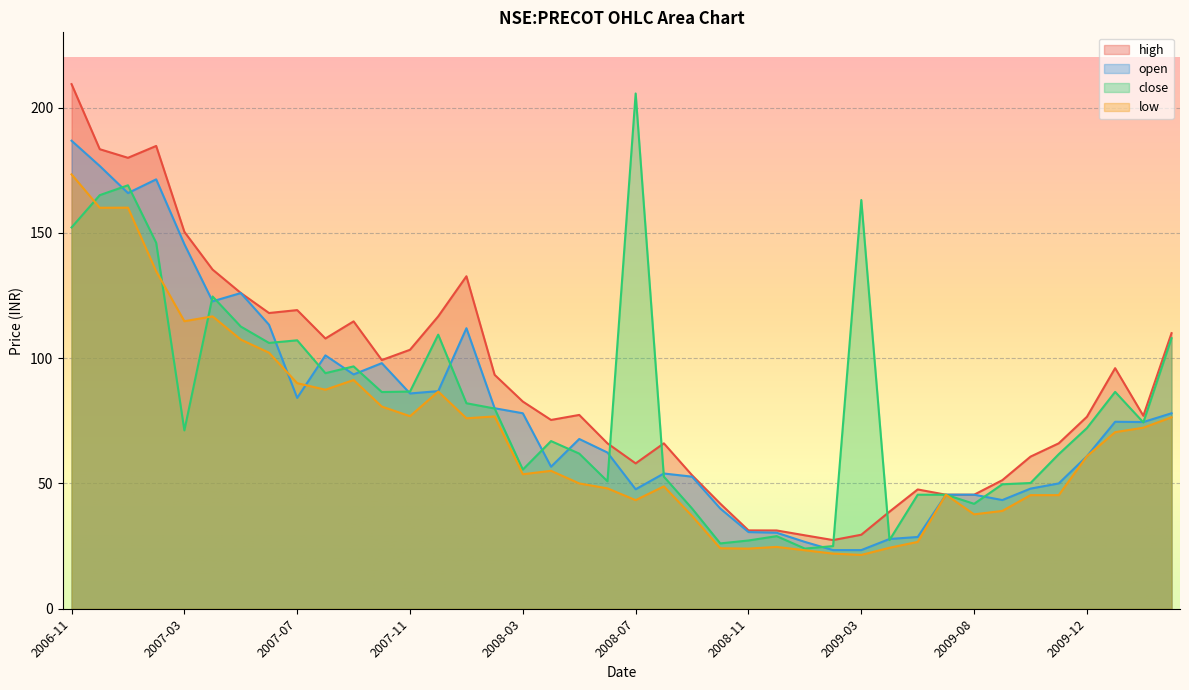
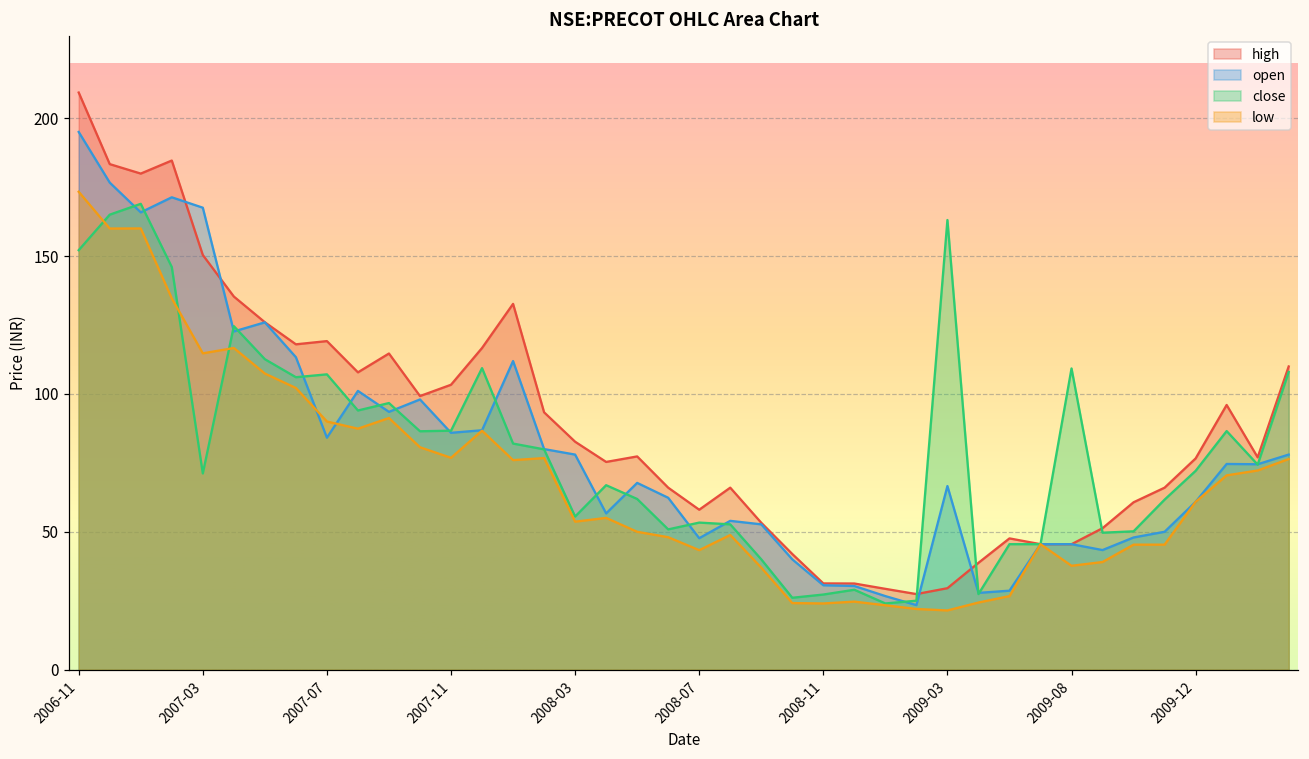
  {
    "open": {
-     "2006-11": 187,
-     "2007-03": 145,
+     "2006-11": 195,
+     "2007-03": 168,
      "2007-07": 84,
      "2008-03": 78,
      "2008-07": 48,
-     "2009-03": 23
+     "2009-03": 67
    },
    "close": {
      "2006-11": 152,
      "2007-03": 71,
      "2007-07": 107,
      "2008-03": 56,
-     "2008-07": 206,
+     "2008-07": 53,
      "2008-11": 27,
      "2009-03": 163,
-     "2009-08": 42,
+     "2009-08": 109,
      "2009-12": 72
    }
  }
